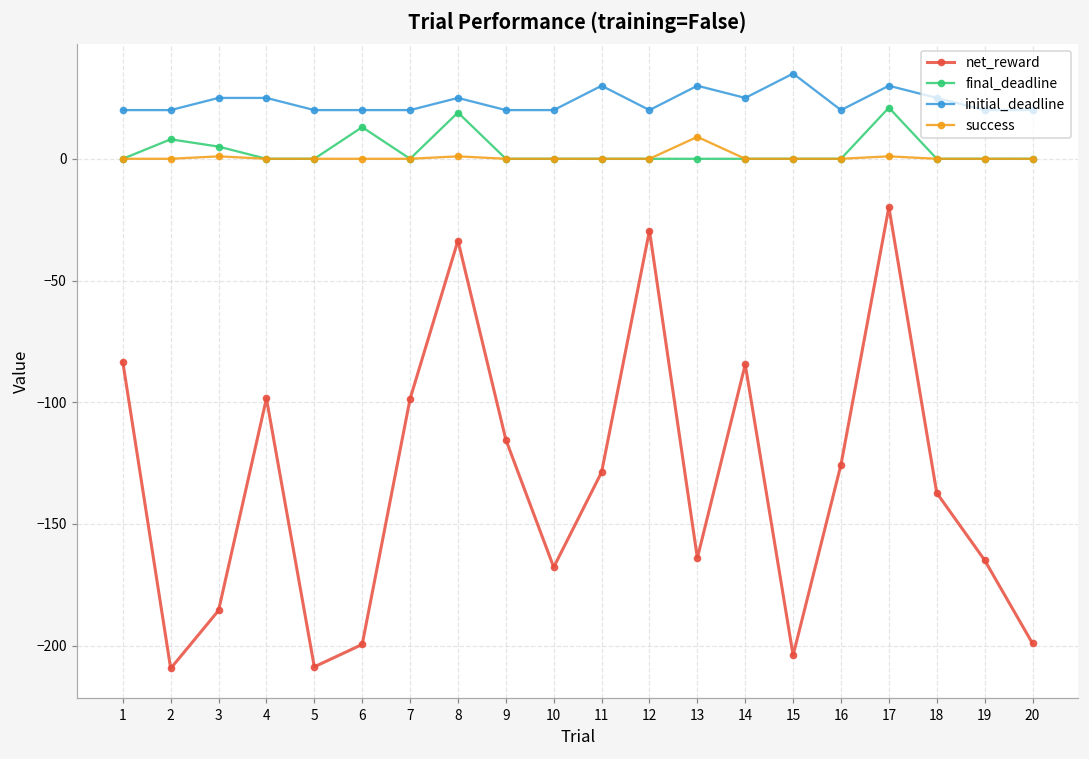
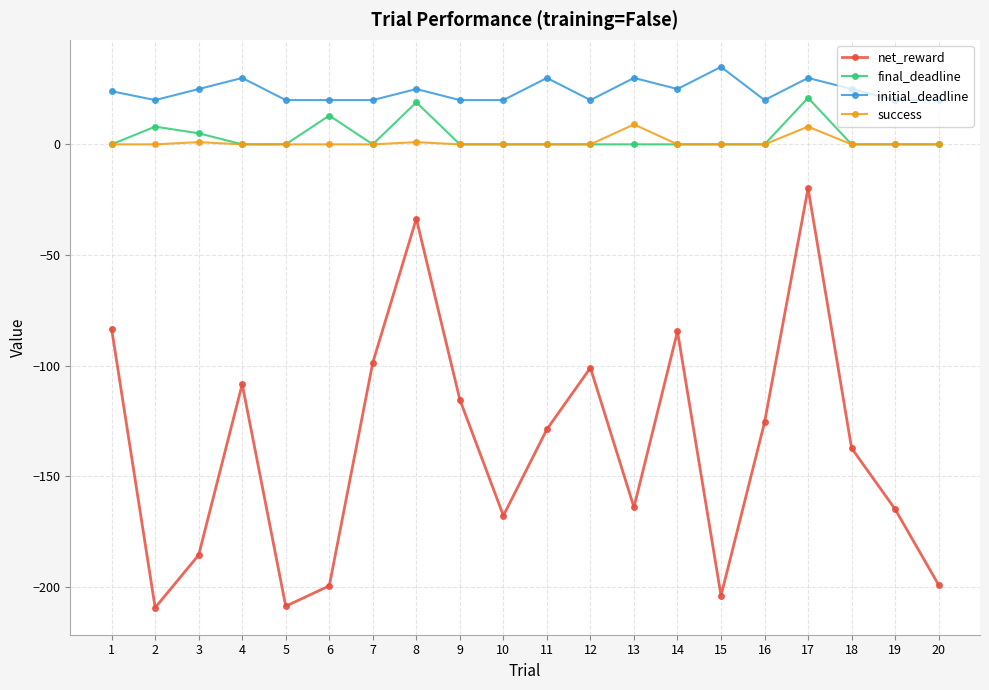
  {
    "net_reward": {
      "1": -83,
      "2": -209,
      "3": -186,
-     "4": -98,
+     "4": -108,
      "5": -209,
      "6": -199,
      "7": -99,
      "8": -34,
      "9": -115,
      "10": -168,
      "11": -129,
-     "12": -29,
+     "12": -101,
      "13": -164,
      "14": -84,
      "15": -204,
      "16": -126,
      "17": -20,
      "18": -137,
      "19": -165,
      "20": -199
    },
    "final_deadline": {
      "2": 8,
      "3": 5,
      "6": 13,
      "8": 19,
      "13": 0,
      "17": 21
    },
    "initial_deadline": {
-     "1": 20,
+     "1": 24,
      "2": 20,
      "3": 25,
-     "4": 25,
+     "4": 30,
      "5": 20,
      "6": 20,
      "7": 20,
      "8": 25,
      "9": 20,
      "10": 20,
      "11": 30,
      "12": 20,
      "13": 30,
      "14": 25,
      "15": 35,
      "16": 20,
      "17": 30
    },
    "success": {
      "2": 0,
      "3": 1,
      "6": 0,
      "8": 1,
      "13": 9,
-     "17": 1
+     "17": 8
    }
  }
